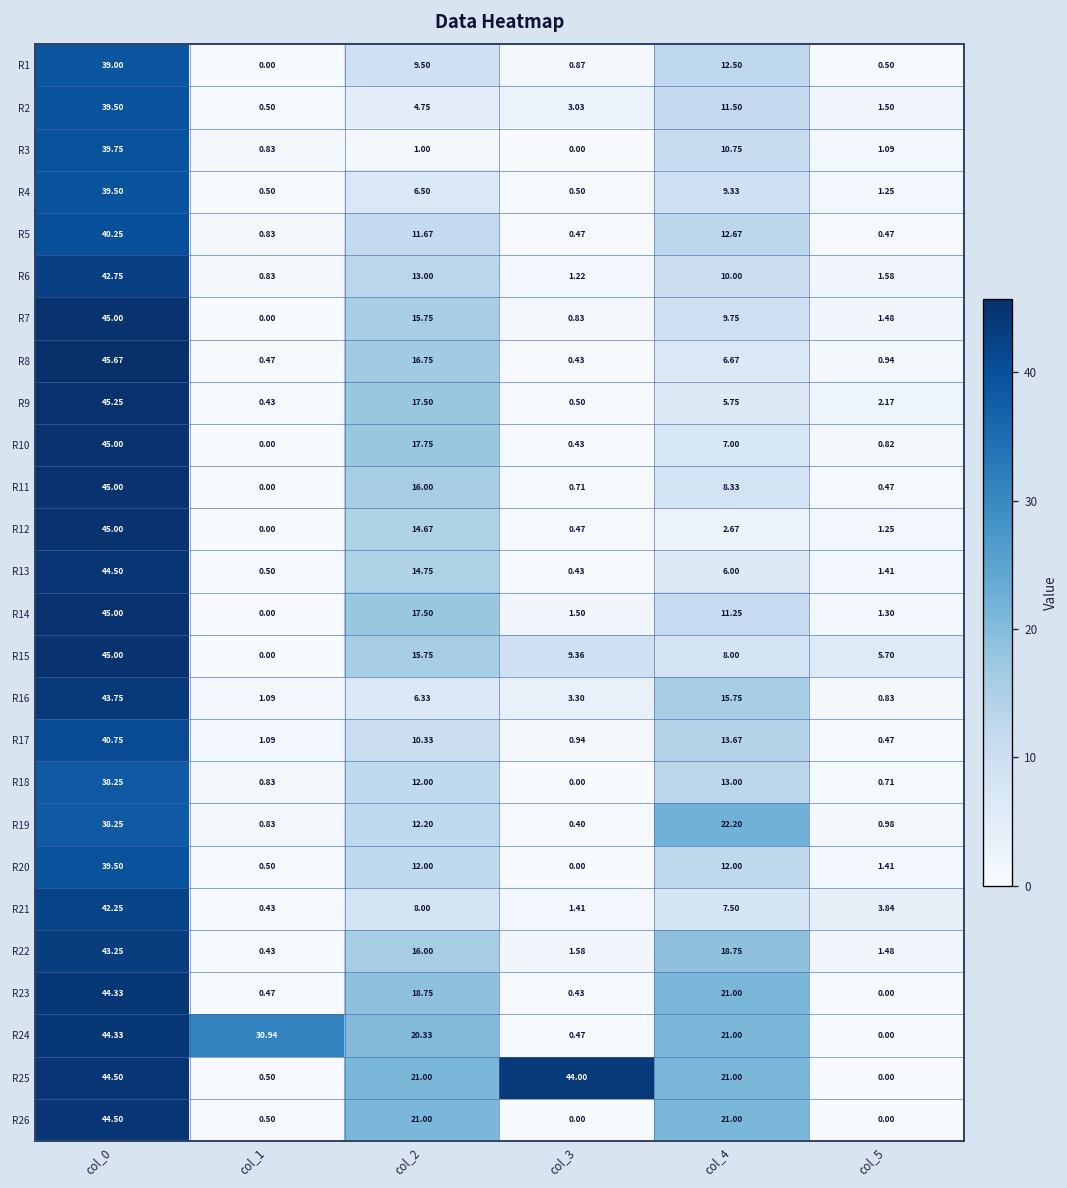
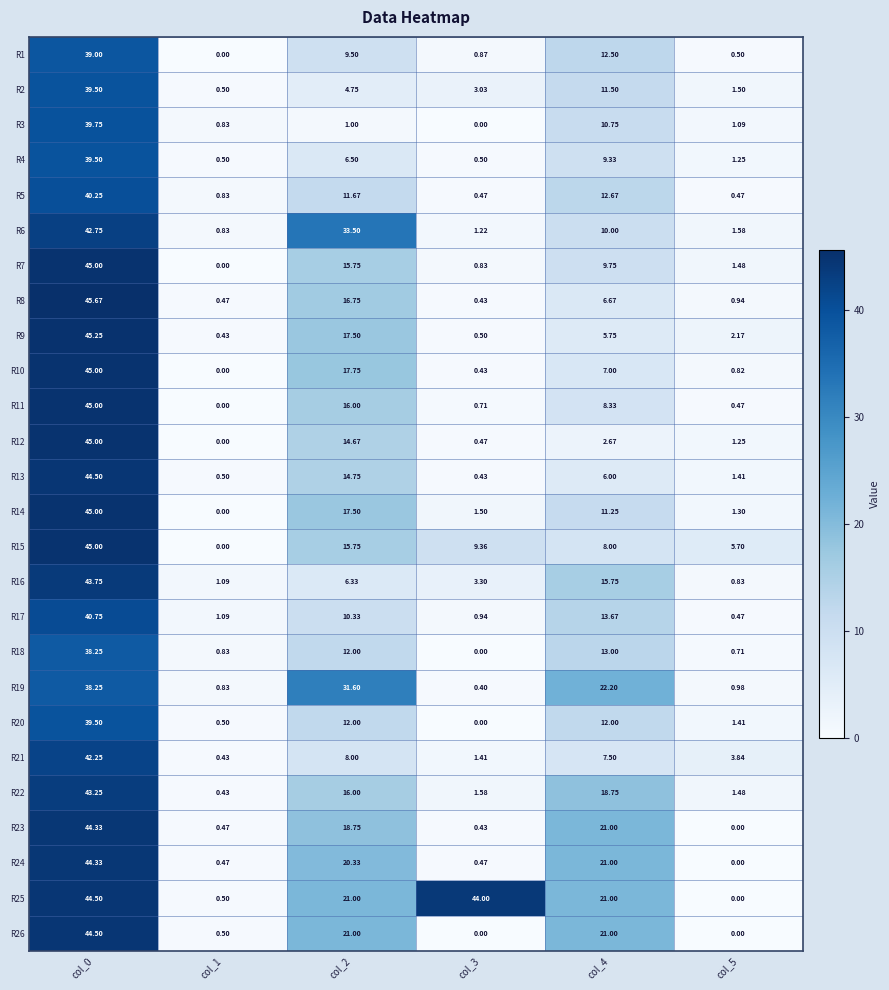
  {
    "R1": {
      "col_0": 39.00,
      "col_1": 0.00,
      "col_2": 9.50,
      "col_3": 0.87,
      "col_4": 12.50,
      "col_5": 0.50
    },
    "R2": {
      "col_0": 39.50,
      "col_1": 0.50,
      "col_2": 4.75,
      "col_3": 3.03,
      "col_4": 11.50,
      "col_5": 1.50
    },
    "R3": {
      "col_0": 39.75,
      "col_1": 0.83,
      "col_2": 1.00,
      "col_3": 0.00,
      "col_4": 10.75,
      "col_5": 1.09
    },
    "R4": {
      "col_0": 39.50,
      "col_1": 0.50,
      "col_2": 6.50,
      "col_3": 0.50,
      "col_4": 9.33,
      "col_5": 1.25
    },
    "R5": {
      "col_0": 40.25,
      "col_1": 0.83,
      "col_2": 11.67,
      "col_3": 0.47,
      "col_4": 12.67,
      "col_5": 0.47
    },
    "R6": {
      "col_0": 42.75,
      "col_1": 0.83,
-     "col_2": 13.00,
+     "col_2": 33.50,
      "col_3": 1.22,
      "col_4": 10.00,
      "col_5": 1.58
    },
    "R7": {
      "col_0": 45.00,
      "col_1": 0.00,
      "col_2": 15.75,
      "col_3": 0.83,
      "col_4": 9.75,
      "col_5": 1.48
    },
    "R8": {
      "col_0": 45.67,
      "col_1": 0.47,
      "col_2": 16.75,
      "col_3": 0.43,
      "col_4": 6.67,
      "col_5": 0.94
    },
    "R9": {
      "col_0": 45.25,
      "col_1": 0.43,
      "col_2": 17.50,
      "col_3": 0.50,
      "col_4": 5.75,
      "col_5": 2.17
    },
    "R10": {
      "col_0": 45.00,
      "col_1": 0.00,
      "col_2": 17.75,
      "col_3": 0.43,
      "col_4": 7.00,
      "col_5": 0.82
    },
    "R11": {
      "col_0": 45.00,
      "col_1": 0.00,
      "col_2": 16.00,
      "col_3": 0.71,
      "col_4": 8.33,
      "col_5": 0.47
    },
    "R12": {
      "col_0": 45.00,
      "col_1": 0.00,
      "col_2": 14.67,
      "col_3": 0.47,
      "col_4": 2.67,
      "col_5": 1.25
    },
    "R13": {
      "col_0": 44.50,
      "col_1": 0.50,
      "col_2": 14.75,
      "col_3": 0.43,
      "col_4": 6.00,
      "col_5": 1.41
    },
    "R14": {
      "col_0": 45.00,
      "col_1": 0.00,
      "col_2": 17.50,
      "col_3": 1.50,
      "col_4": 11.25,
      "col_5": 1.30
    },
    "R15": {
      "col_0": 45.00,
      "col_1": 0.00,
      "col_2": 15.75,
      "col_3": 9.36,
      "col_4": 8.00,
      "col_5": 5.70
    },
    "R16": {
      "col_0": 43.75,
      "col_1": 1.09,
      "col_2": 6.33,
      "col_3": 3.30,
      "col_4": 15.75,
      "col_5": 0.83
    },
    "R17": {
      "col_0": 40.75,
      "col_1": 1.09,
      "col_2": 10.33,
      "col_3": 0.94,
      "col_4": 13.67,
      "col_5": 0.47
    },
    "R18": {
      "col_0": 38.25,
      "col_1": 0.83,
      "col_2": 12.00,
      "col_3": 0.00,
      "col_4": 13.00,
      "col_5": 0.71
    },
    "R19": {
      "col_0": 38.25,
      "col_1": 0.83,
-     "col_2": 12.20,
+     "col_2": 31.60,
      "col_3": 0.40,
      "col_4": 22.20,
      "col_5": 0.98
    },
    "R20": {
      "col_0": 39.50,
      "col_1": 0.50,
      "col_2": 12.00,
      "col_3": 0.00,
      "col_4": 12.00,
      "col_5": 1.41
    },
    "R21": {
      "col_0": 42.25,
      "col_1": 0.43,
      "col_2": 8.00,
      "col_3": 1.41,
      "col_4": 7.50,
      "col_5": 3.84
    },
    "R22": {
      "col_0": 43.25,
      "col_1": 0.43,
      "col_2": 16.00,
      "col_3": 1.58,
      "col_4": 18.75,
      "col_5": 1.48
    },
    "R23": {
      "col_0": 44.33,
      "col_1": 0.47,
      "col_2": 18.75,
      "col_3": 0.43,
      "col_4": 21.00,
      "col_5": 0.00
    },
    "R24": {
      "col_0": 44.33,
-     "col_1": 30.94,
+     "col_1": 0.47,
      "col_2": 20.33,
      "col_3": 0.47,
      "col_4": 21.00,
      "col_5": 0.00
    },
    "R25": {
      "col_0": 44.50,
      "col_1": 0.50,
      "col_2": 21.00,
      "col_3": 44.00,
      "col_4": 21.00,
      "col_5": 0.00
    },
    "R26": {
      "col_0": 44.50,
      "col_1": 0.50,
      "col_2": 21.00,
      "col_3": 0.00,
      "col_4": 21.00,
      "col_5": 0.00
    }
  }
